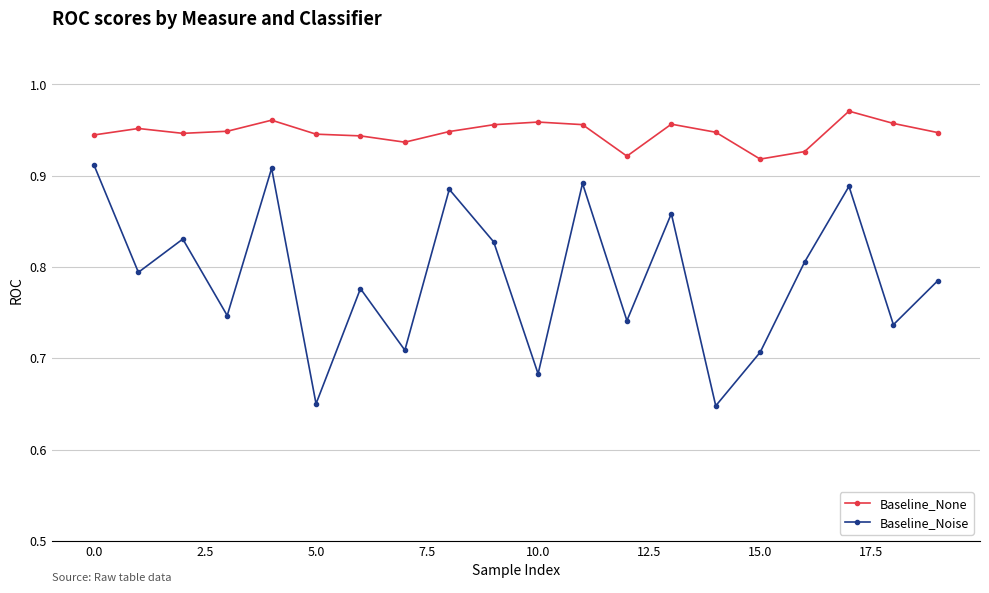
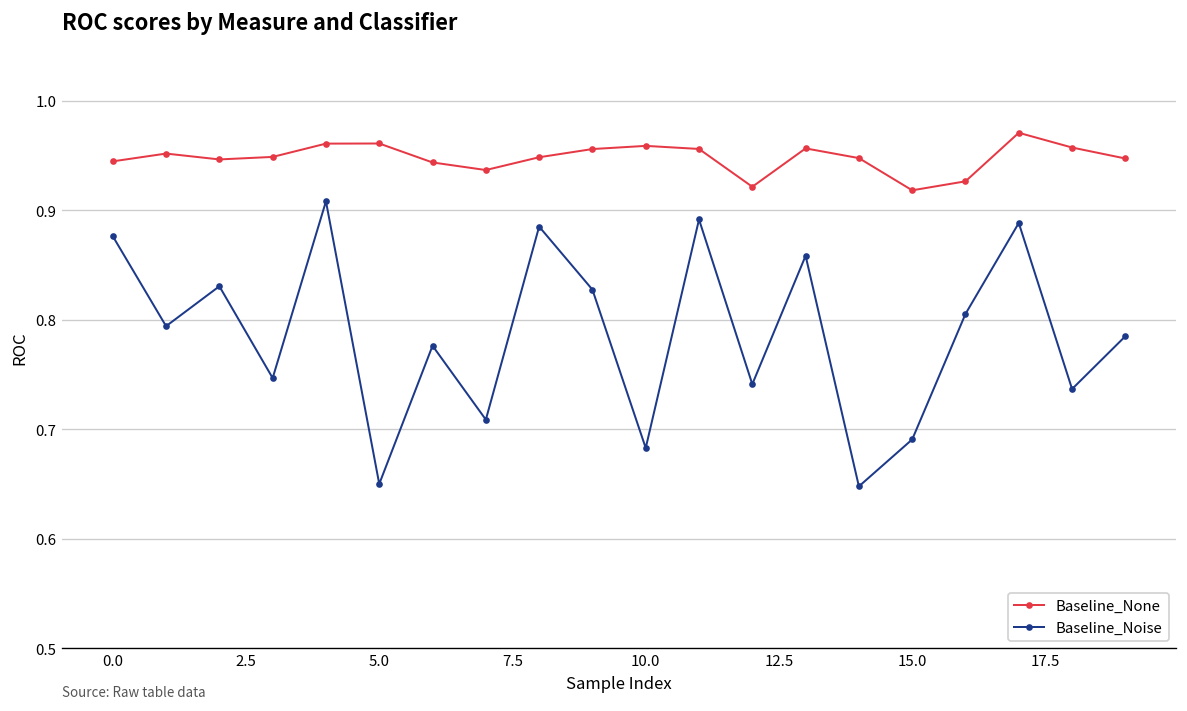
  {
    "Baseline_None": {
      "0.0": 0.94,
-     "5.0": 0.95,
+     "5.0": 0.96,
      "10.0": 0.96,
      "15.0": 0.92
    },
    "Baseline_Noise": {
-     "0.0": 0.91,
+     "0.0": 0.88,
      "5.0": 0.65,
      "10.0": 0.68,
-     "15.0": 0.71
+     "15.0": 0.69
    }
  }
